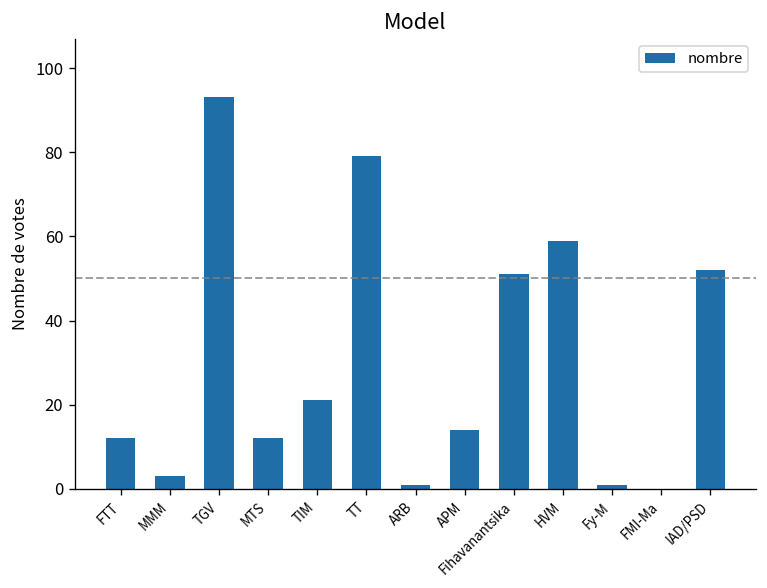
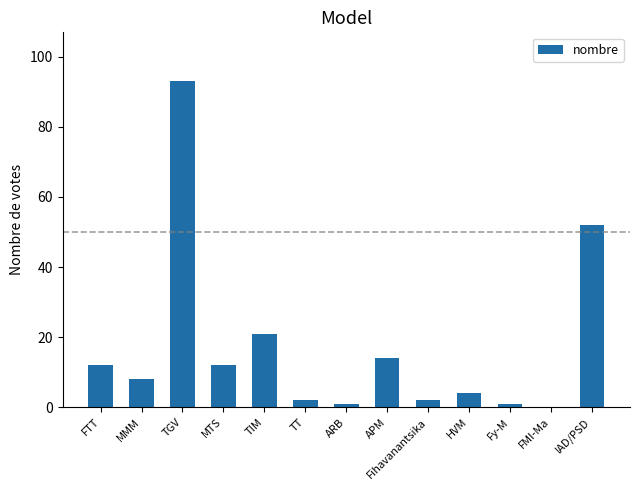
  {
    "FTT": 12,
-   "MMM": 3,
+   "MMM": 8,
    "TGV": 93,
    "MTS": 12,
    "TIM": 21,
-   "TT": 79,
+   "TT": 2,
    "ARB": 1,
    "APM": 14,
-   "Fihavanantsika": 51,
-   "HVM": 59,
+   "Fihavanantsika": 2,
+   "HVM": 4,
    "Fy-M": 1,
    "FMI-Ma": 0,
    "IAD/PSD": 52
  }
